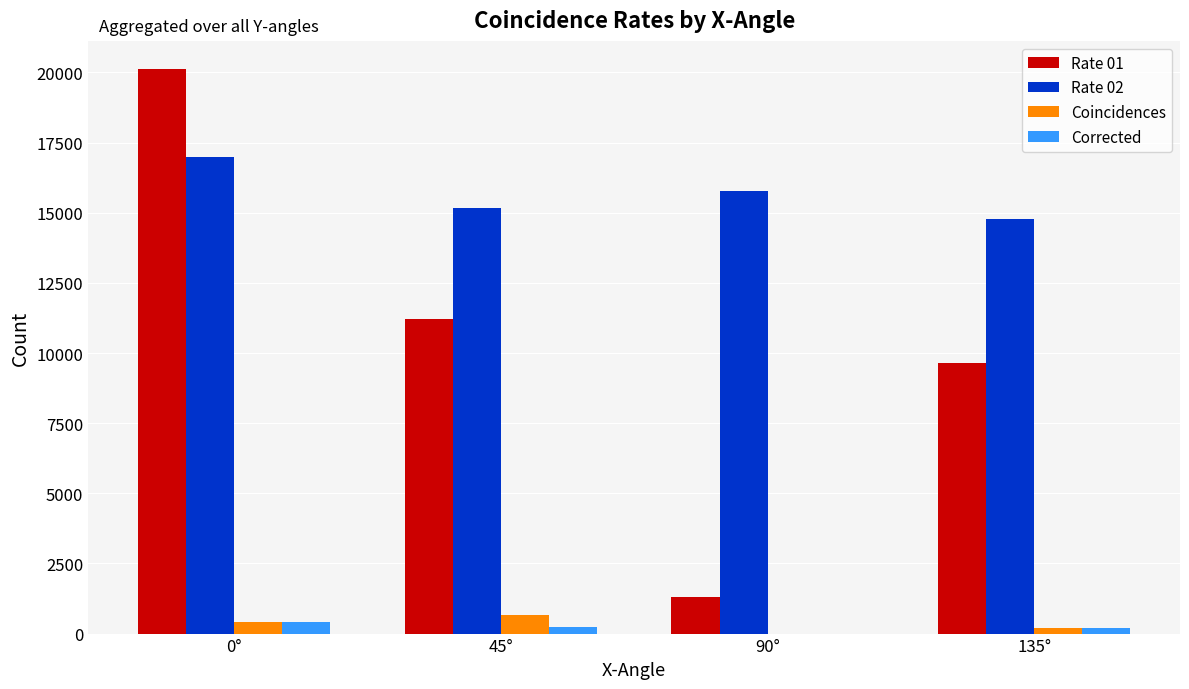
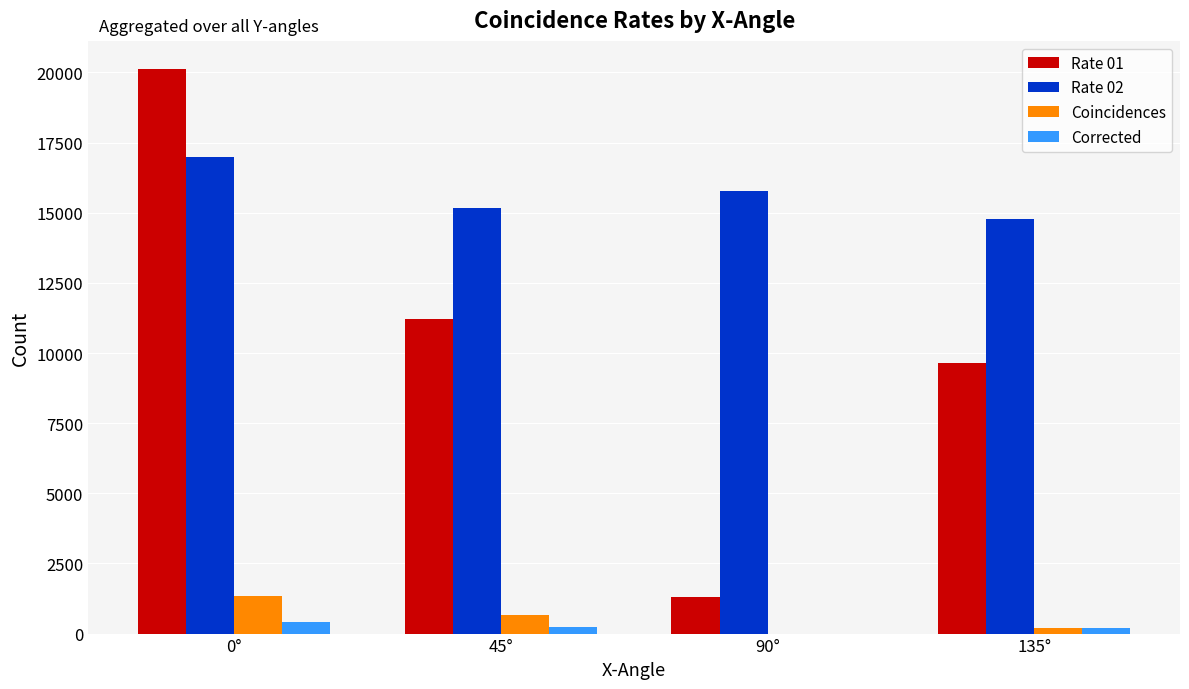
  {
    "Rate 01": {
      "0°": 20100,
      "45°": 11200,
      "90°": 1300,
      "135°": 9700
    },
    "Rate 02": {
      "0°": 17000,
      "45°": 15200,
      "90°": 15800,
      "135°": 14800
    },
    "Coincidences": {
-     "0°": 400,
+     "0°": 1300,
      "45°": 700,
      "90°": 0,
      "135°": 200
    },
    "Corrected": {
      "0°": 400,
      "45°": 200,
      "90°": 0,
      "135°": 200
    }
  }
